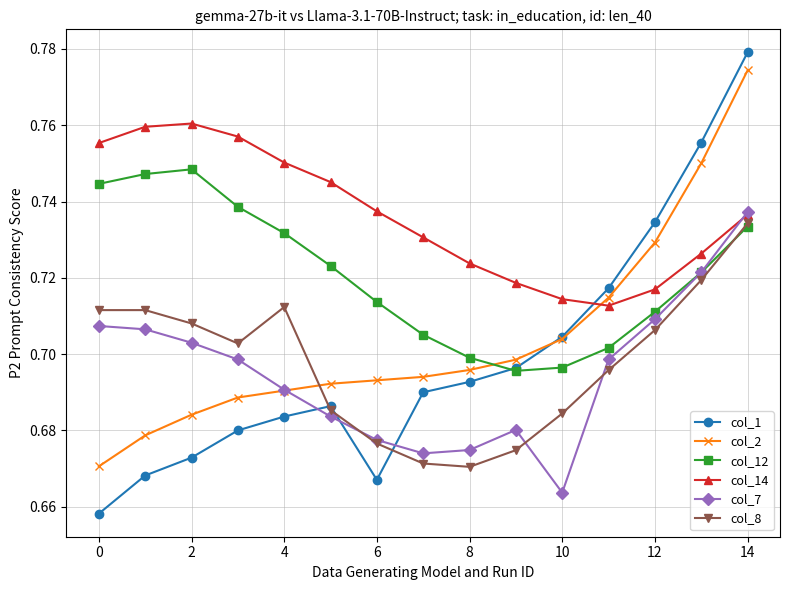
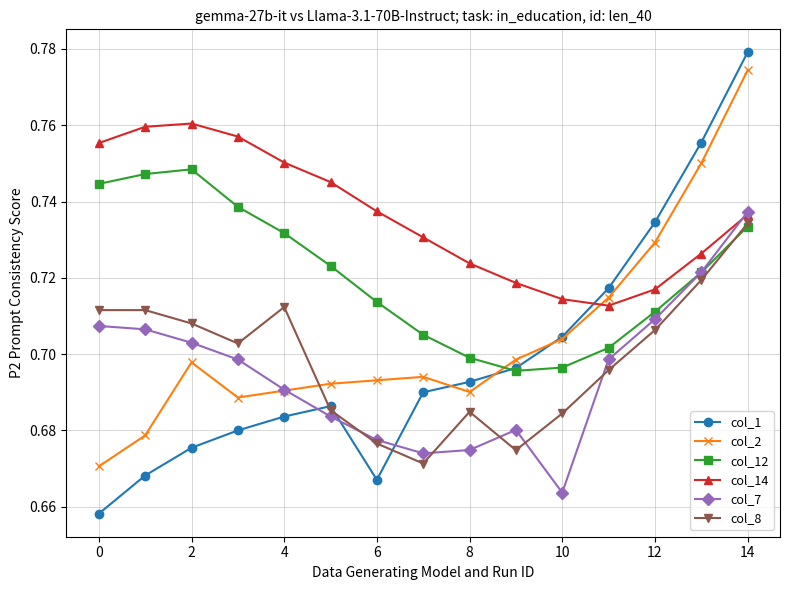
  {
    "col_1": {
      "0": 0.658,
-     "2": 0.673,
+     "2": 0.675,
      "4": 0.684,
      "6": 0.667,
      "8": 0.693,
      "12": 0.735,
      "14": 0.779
    },
    "col_2": {
      "0": 0.671,
-     "2": 0.684,
+     "2": 0.698,
      "6": 0.693,
-     "8": 0.696,
+     "8": 0.690,
      "12": 0.729,
      "14": 0.774
    },
    "col_12": {
      "0": 0.745,
      "2": 0.748,
      "4": 0.732,
      "6": 0.714,
      "8": 0.699,
      "10": 0.696,
      "12": 0.711,
      "14": 0.733
    },
    "col_14": {
      "0": 0.755,
      "2": 0.760,
      "4": 0.750,
      "6": 0.737,
      "8": 0.724,
      "10": 0.714,
      "12": 0.717,
      "14": 0.737
    },
    "col_7": {
      "0": 0.707,
      "2": 0.703,
      "6": 0.678,
      "8": 0.675,
      "10": 0.664,
      "12": 0.709,
      "14": 0.737
    },
    "col_8": {
      "0": 0.712,
      "2": 0.708,
      "4": 0.712,
      "6": 0.677,
-     "8": 0.670,
+     "8": 0.685,
      "10": 0.684,
      "12": 0.706,
      "14": 0.734
    }
  }
